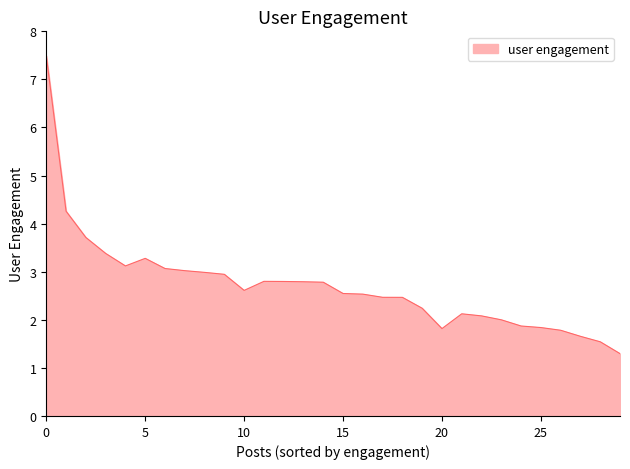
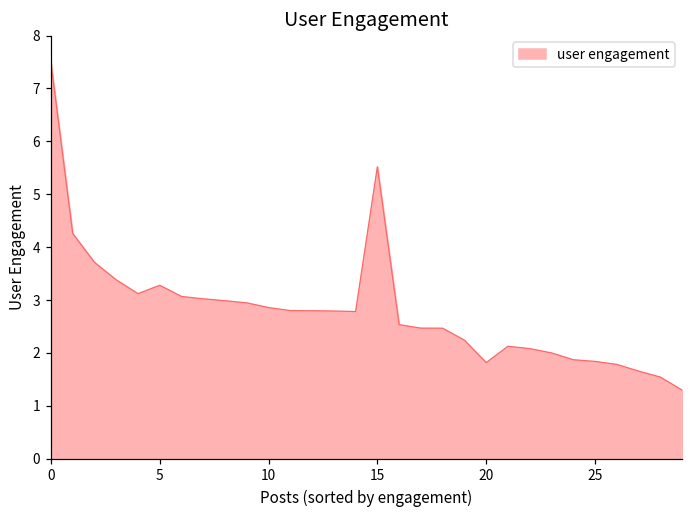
  {
    "0": 7.5,
    "5": 3.3,
-   "10": 2.6,
-   "15": 2.5,
+   "10": 2.9,
+   "15": 5.5,
    "20": 1.8,
    "25": 1.8
  }
